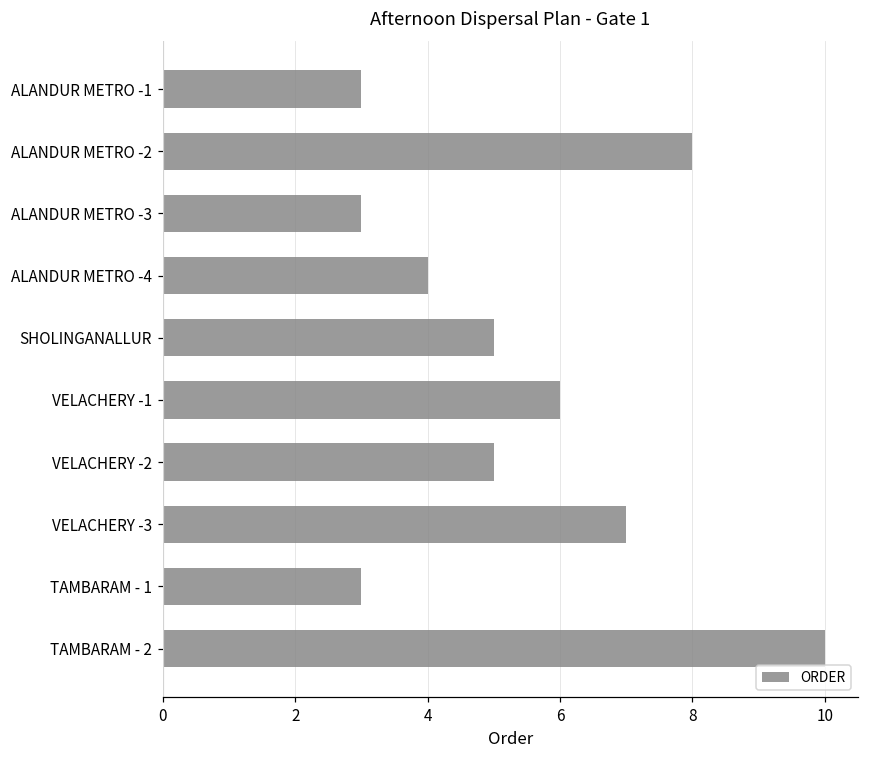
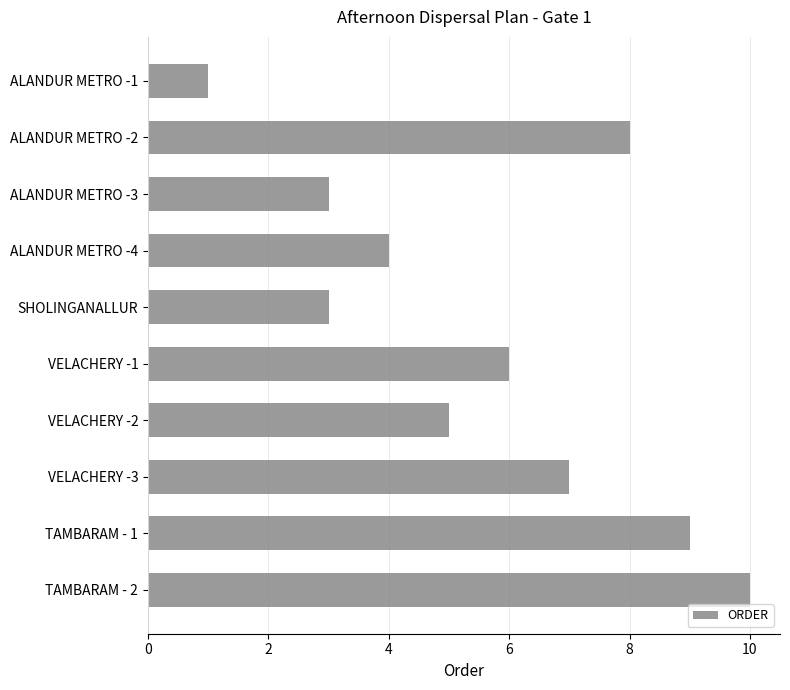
  {
-   "ALANDUR METRO -1": 3,
+   "ALANDUR METRO -1": 1,
    "ALANDUR METRO -2": 8,
    "ALANDUR METRO -3": 3,
    "ALANDUR METRO -4": 4,
-   "SHOLINGANALLUR": 5,
+   "SHOLINGANALLUR": 3,
    "VELACHERY -1": 6,
    "VELACHERY -2": 5,
    "VELACHERY -3": 7,
-   "TAMBARAM - 1": 3,
+   "TAMBARAM - 1": 9,
    "TAMBARAM - 2": 10
  }
